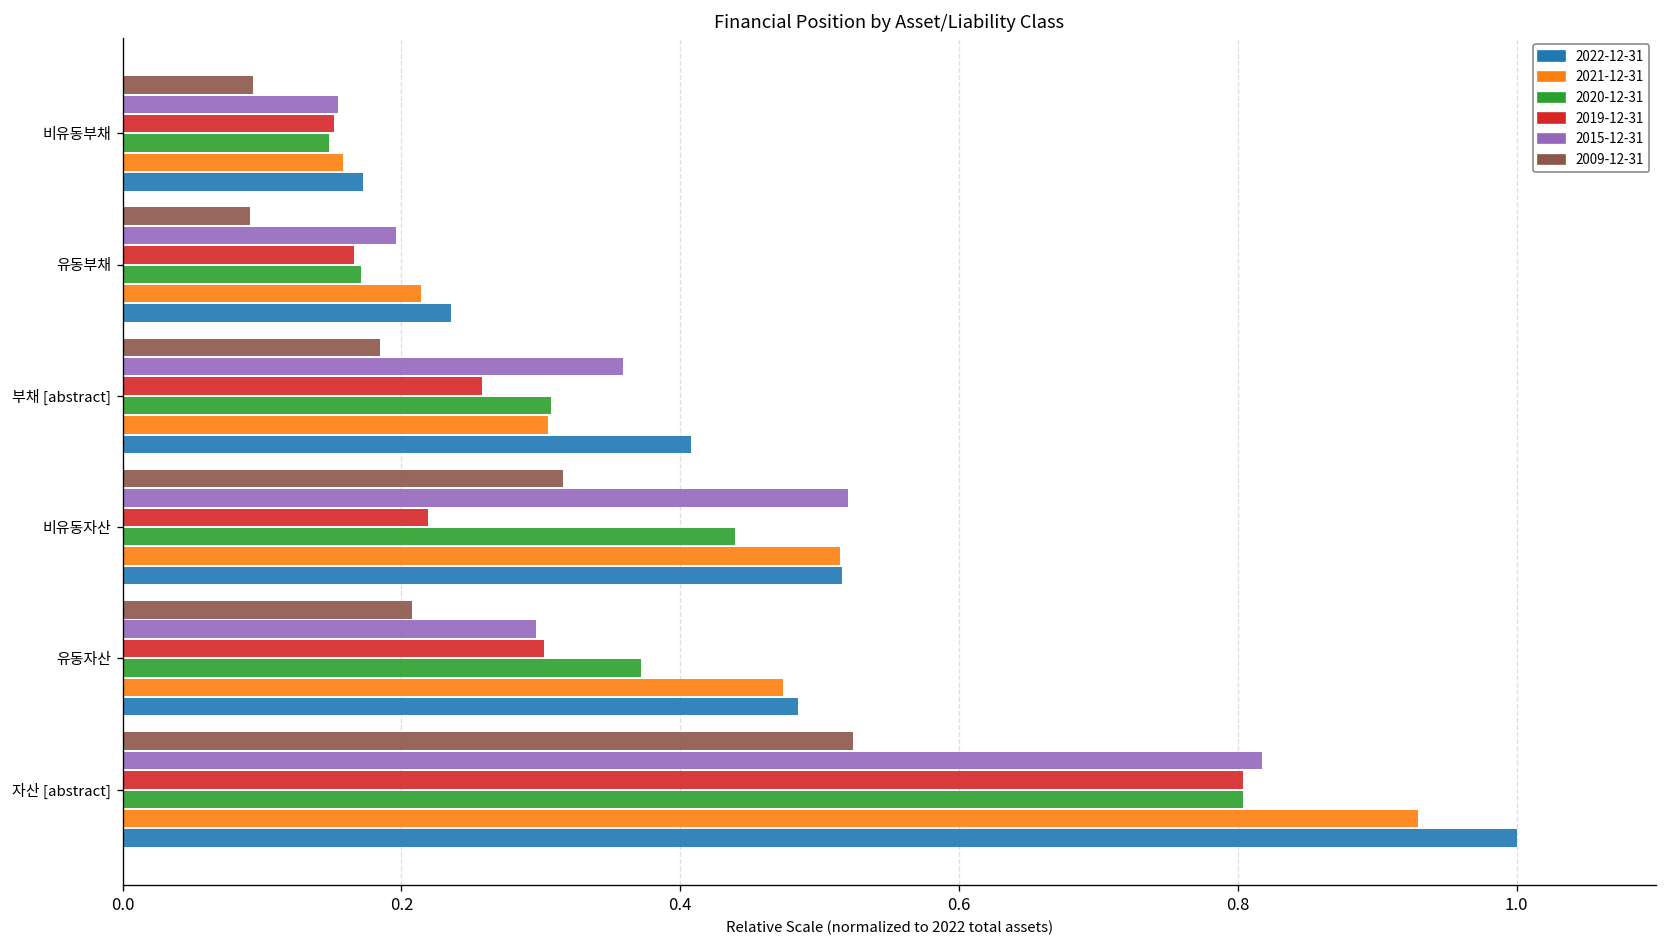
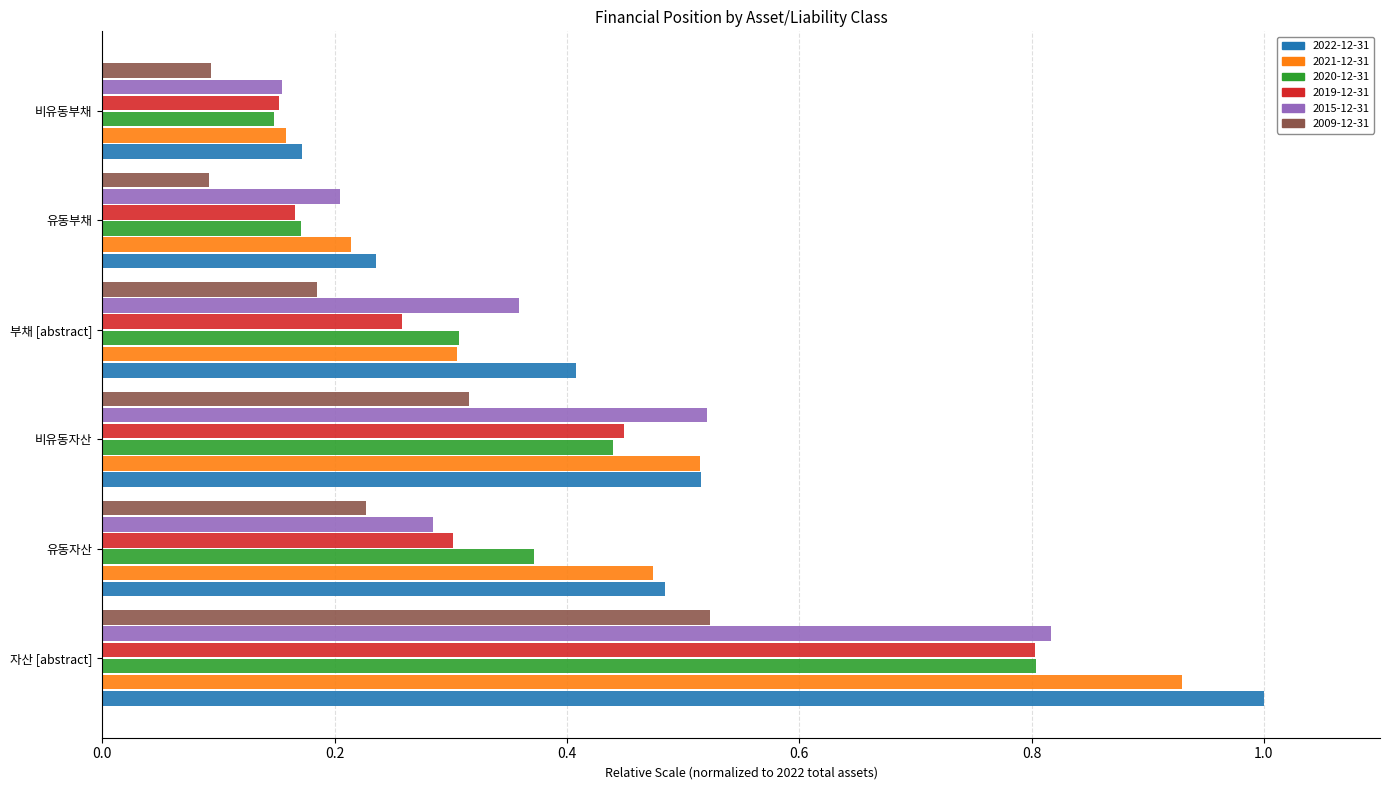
  {
    "2022-12-31": {
      "비유동부채": 0.172,
      "유동부채": 0.236,
      "부채 [abstract]": 0.408,
      "비유동자산": 0.516,
      "유동자산": 0.484,
      "자산 [abstract]": 1.000
    },
    "2021-12-31": {
      "비유동부채": 0.158,
      "유동부채": 0.214,
      "부채 [abstract]": 0.305,
      "비유동자산": 0.514,
      "유동자산": 0.474,
      "자산 [abstract]": 0.930
    },
    "2020-12-31": {
      "비유동부채": 0.148,
      "유동부채": 0.171,
      "부채 [abstract]": 0.307,
      "비유동자산": 0.440,
      "유동자산": 0.372,
      "자산 [abstract]": 0.804
    },
    "2019-12-31": {
      "비유동부채": 0.152,
      "유동부채": 0.166,
      "부채 [abstract]": 0.258,
-     "비유동자산": 0.219,
+     "비유동자산": 0.449,
      "유동자산": 0.302,
      "자산 [abstract]": 0.803
    },
    "2015-12-31": {
      "비유동부채": 0.155,
-     "유동부채": 0.196,
+     "유동부채": 0.205,
      "부채 [abstract]": 0.359,
      "비유동자산": 0.521,
-     "유동자산": 0.297,
+     "유동자산": 0.285,
      "자산 [abstract]": 0.817
    },
    "2009-12-31": {
      "비유동부채": 0.093,
      "유동부채": 0.092,
      "부채 [abstract]": 0.185,
      "비유동자산": 0.316,
-     "유동자산": 0.208,
+     "유동자산": 0.227,
      "자산 [abstract]": 0.524
    }
  }
